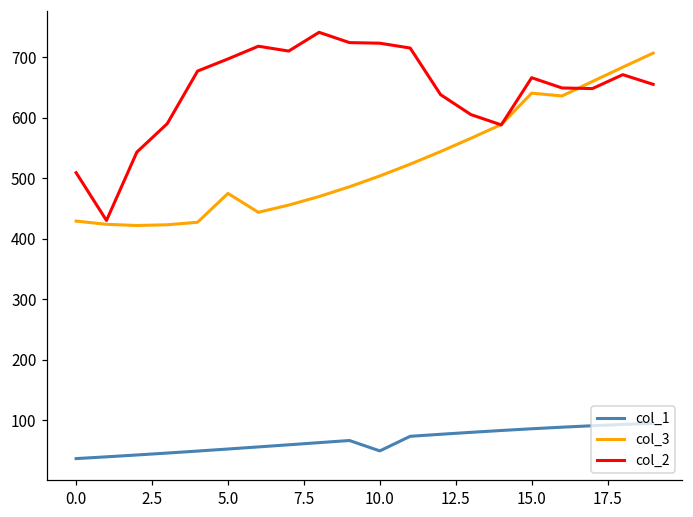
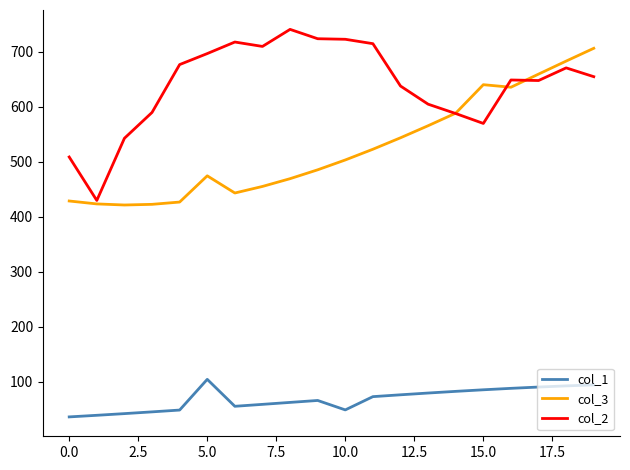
  {
    "col_1": {
      "0.0": 40,
-     "5.0": 50,
+     "5.0": 100,
      "10.0": 50,
      "15.0": 90
    },
    "col_3": {
      "0.0": 430,
      "5.0": 470,
      "10.0": 500,
      "15.0": 640
    },
    "col_2": {
      "0.0": 510,
      "5.0": 700,
      "10.0": 720,
-     "15.0": 670
+     "15.0": 570
    }
  }
